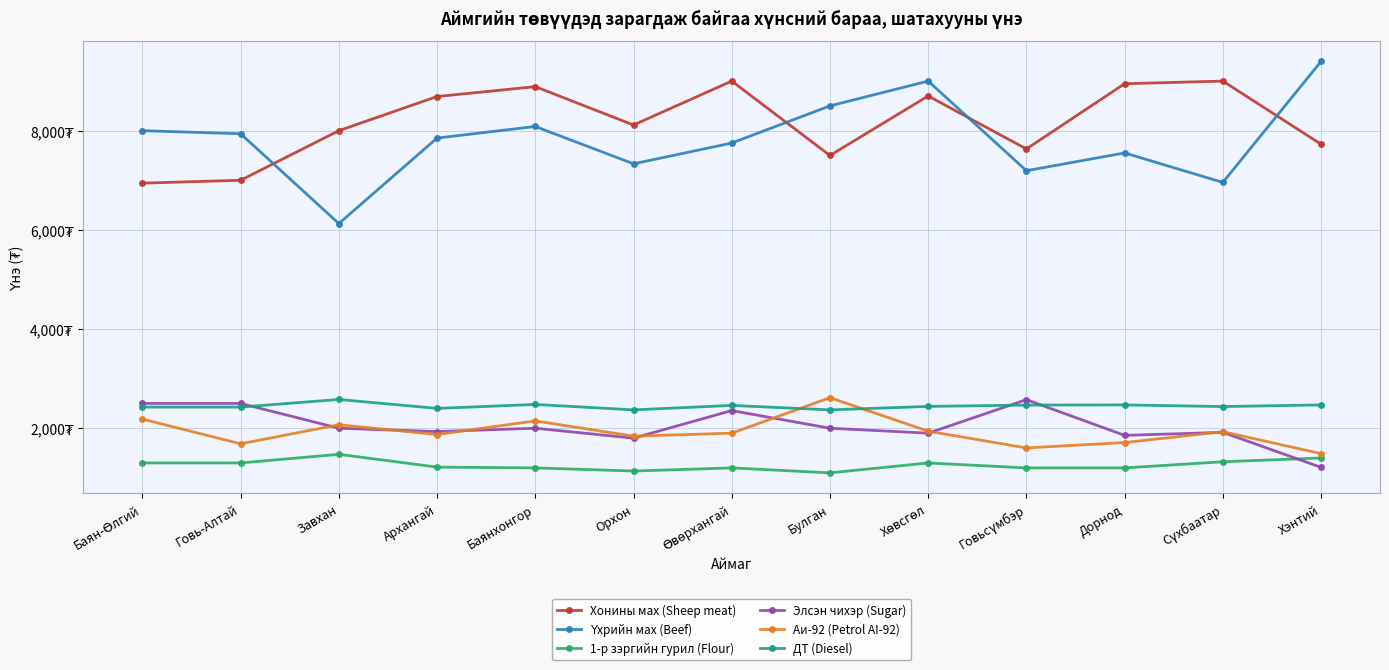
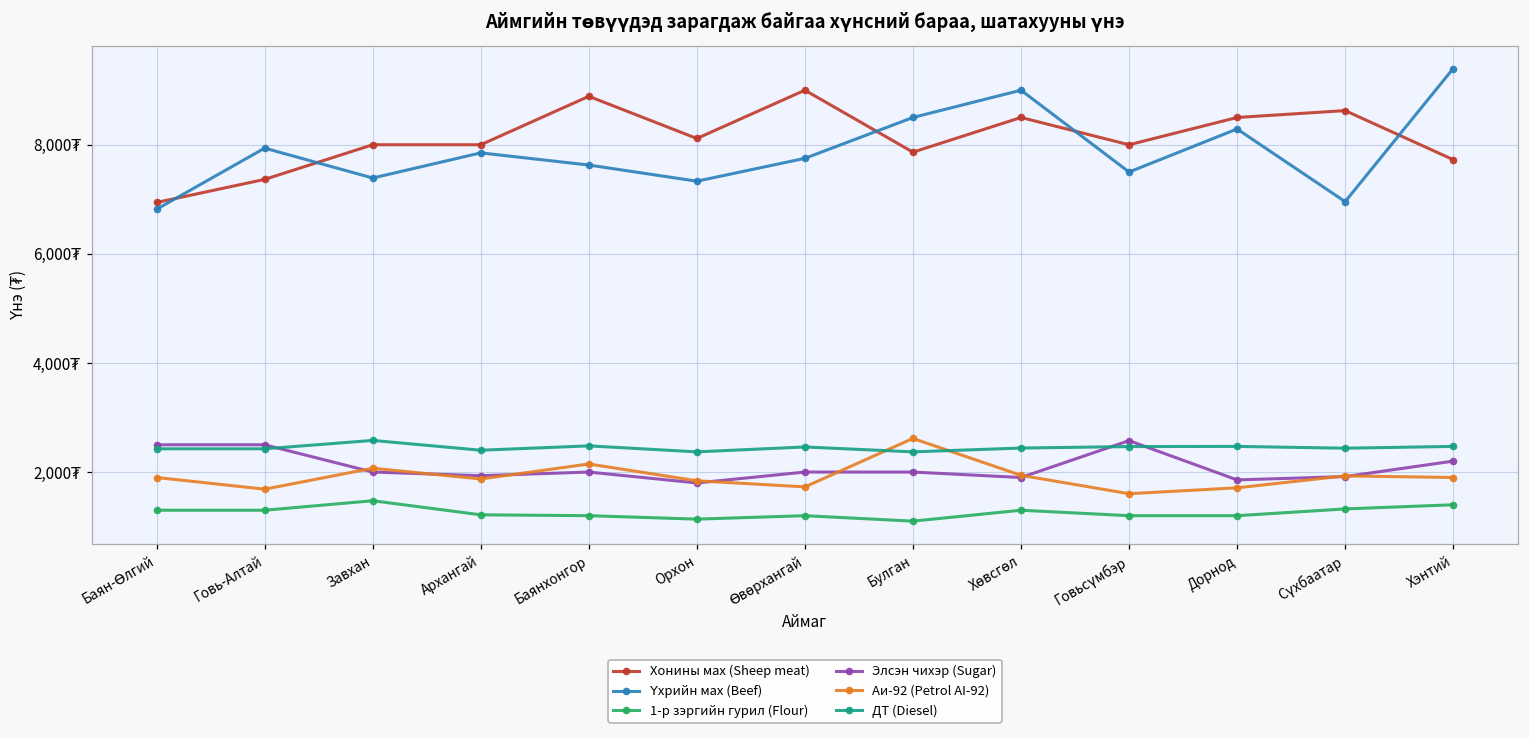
  {
    "Хонины мах (Sheep meat)": {
      "Баян-Өлгий": "6,900₮",
-     "Говь-Алтай": "7,000₮",
+     "Говь-Алтай": "7,400₮",
      "Завхан": "8,000₮",
-     "Архангай": "8,700₮",
+     "Архангай": "8,000₮",
      "Баянхонгор": "8,900₮",
      "Орхон": "8,100₮",
      "Өвөрхангай": "9,000₮",
-     "Булган": "7,500₮",
-     "Хөвсгөл": "8,700₮",
-     "Говьсүмбэр": "7,600₮",
-     "Дорнод": "8,900₮",
-     "Сүхбаатар": "9,000₮",
+     "Булган": "7,900₮",
+     "Хөвсгөл": "8,500₮",
+     "Говьсүмбэр": "8,000₮",
+     "Дорнод": "8,500₮",
+     "Сүхбаатар": "8,600₮",
      "Хэнтий": "7,700₮"
    },
    "Үхрийн мах (Beef)": {
-     "Баян-Өлгий": "8,000₮",
+     "Баян-Өлгий": "6,800₮",
      "Говь-Алтай": "7,900₮",
-     "Завхан": "6,100₮",
+     "Завхан": "7,400₮",
      "Архангай": "7,900₮",
-     "Баянхонгор": "8,100₮",
+     "Баянхонгор": "7,600₮",
      "Орхон": "7,300₮",
      "Өвөрхангай": "7,800₮",
      "Булган": "8,500₮",
      "Хөвсгөл": "9,000₮",
-     "Говьсүмбэр": "7,200₮",
-     "Дорнод": "7,600₮",
+     "Говьсүмбэр": "7,500₮",
+     "Дорнод": "8,300₮",
      "Сүхбаатар": "7,000₮",
      "Хэнтий": "9,400₮"
    },
    "Элсэн чихэр (Sugar)": {
      "Баян-Өлгий": "2,500₮",
      "Говь-Алтай": "2,500₮",
      "Завхан": "2,000₮",
      "Архангай": "1,900₮",
      "Баянхонгор": "2,000₮",
-     "Өвөрхангай": "2,400₮",
+     "Өвөрхангай": "2,000₮",
      "Булган": "2,000₮",
      "Говьсүмбэр": "2,600₮",
      "Дорнод": "1,900₮",
-     "Хэнтий": "1,200₮"
+     "Хэнтий": "2,200₮"
    },
    "Аи-92 (Petrol AI-92)": {
-     "Баян-Өлгий": "2,200₮",
+     "Баян-Өлгий": "1,900₮",
      "Говь-Алтай": "1,700₮",
      "Завхан": "2,100₮",
      "Архангай": "1,900₮",
      "Баянхонгор": "2,100₮",
-     "Өвөрхангай": "1,900₮",
+     "Өвөрхангай": "1,700₮",
      "Булган": "2,600₮",
      "Говьсүмбэр": "1,600₮",
      "Дорнод": "1,700₮",
-     "Хэнтий": "1,500₮"
+     "Хэнтий": "1,900₮"
    }
  }
